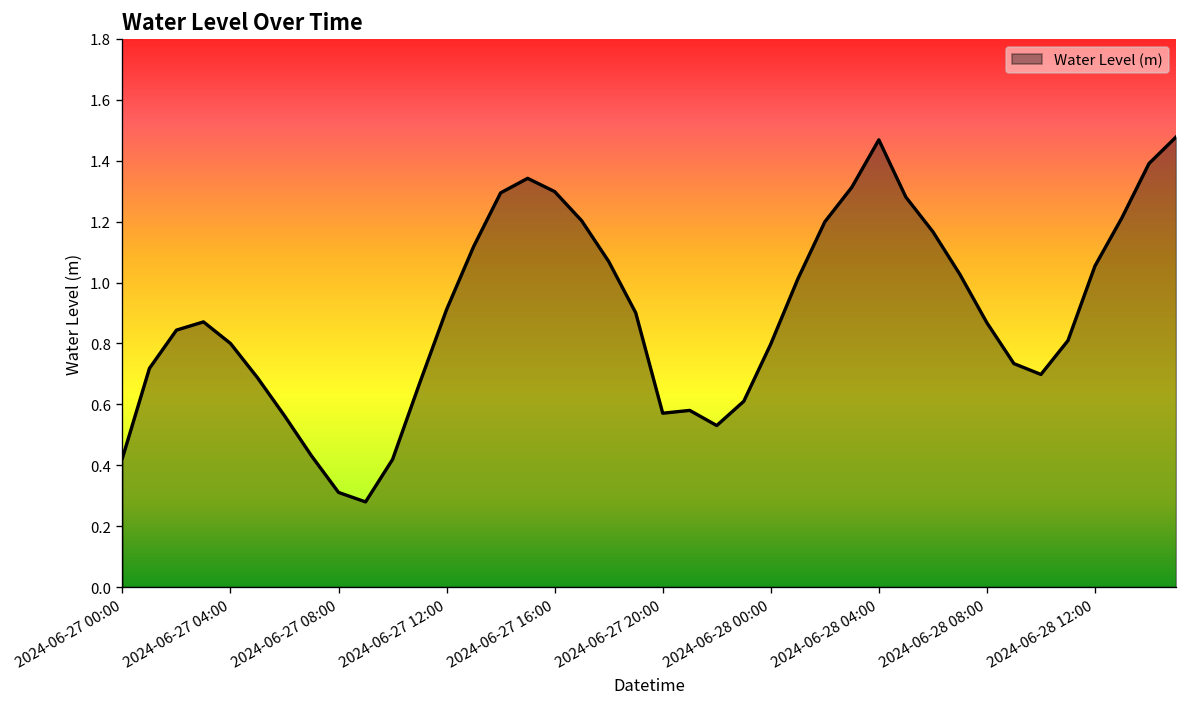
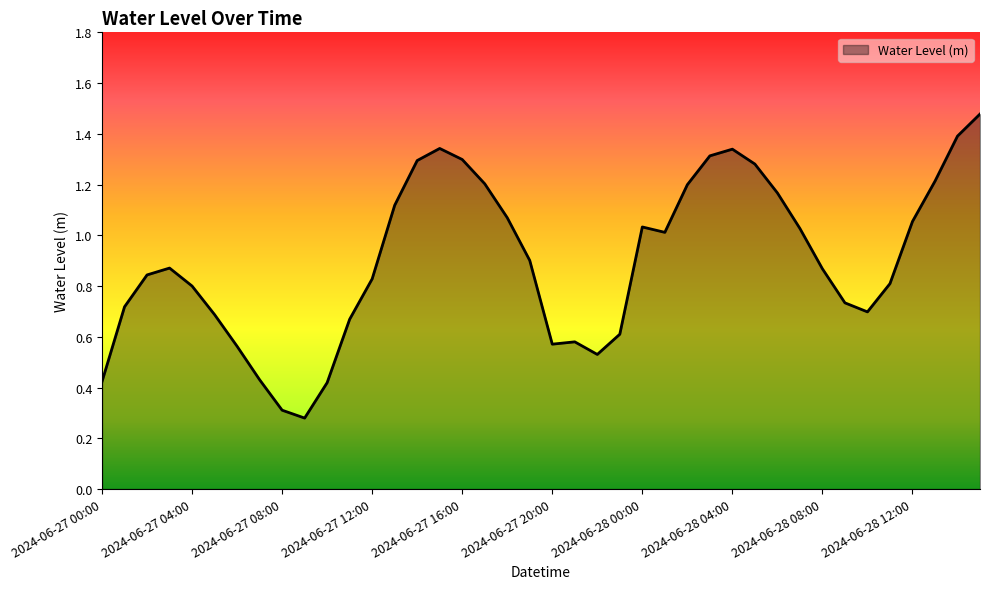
  {
    "2024-06-27 00:00": 0.42,
    "2024-06-27 04:00": 0.80,
    "2024-06-27 08:00": 0.31,
-   "2024-06-27 12:00": 0.91,
+   "2024-06-27 12:00": 0.83,
    "2024-06-27 16:00": 1.30,
    "2024-06-27 20:00": 0.57,
-   "2024-06-28 00:00": 0.80,
-   "2024-06-28 04:00": 1.47,
+   "2024-06-28 00:00": 1.03,
+   "2024-06-28 04:00": 1.34,
    "2024-06-28 08:00": 0.87,
    "2024-06-28 12:00": 1.05
  }
